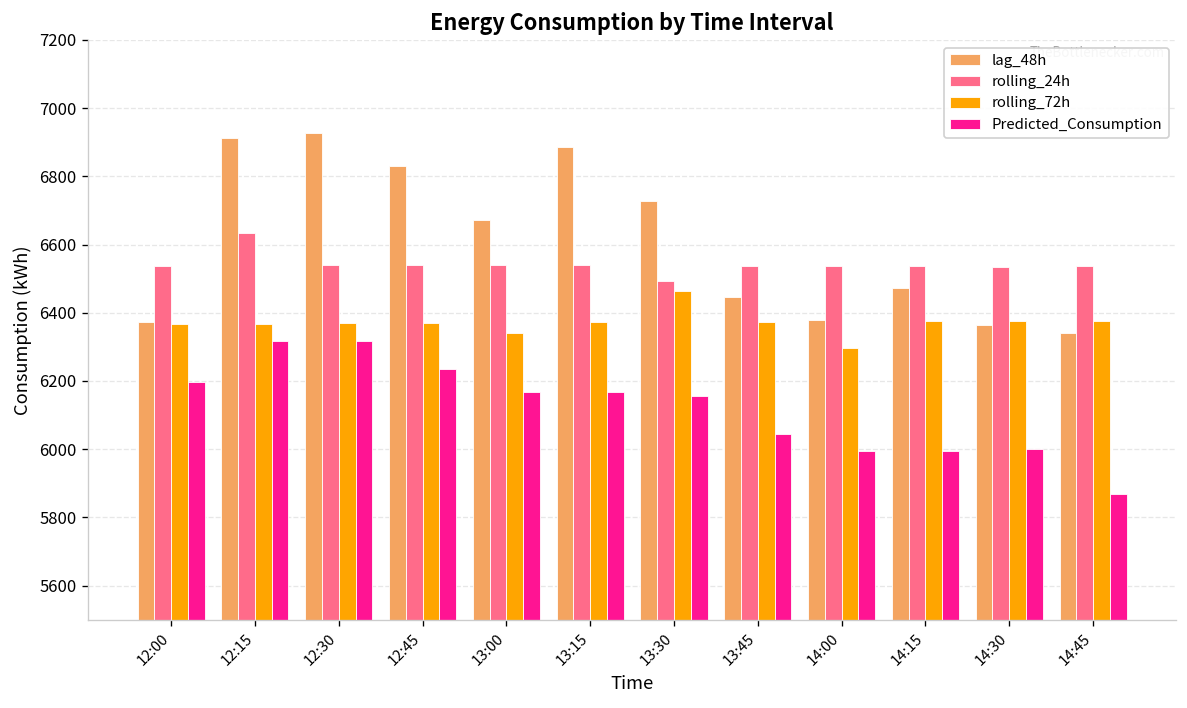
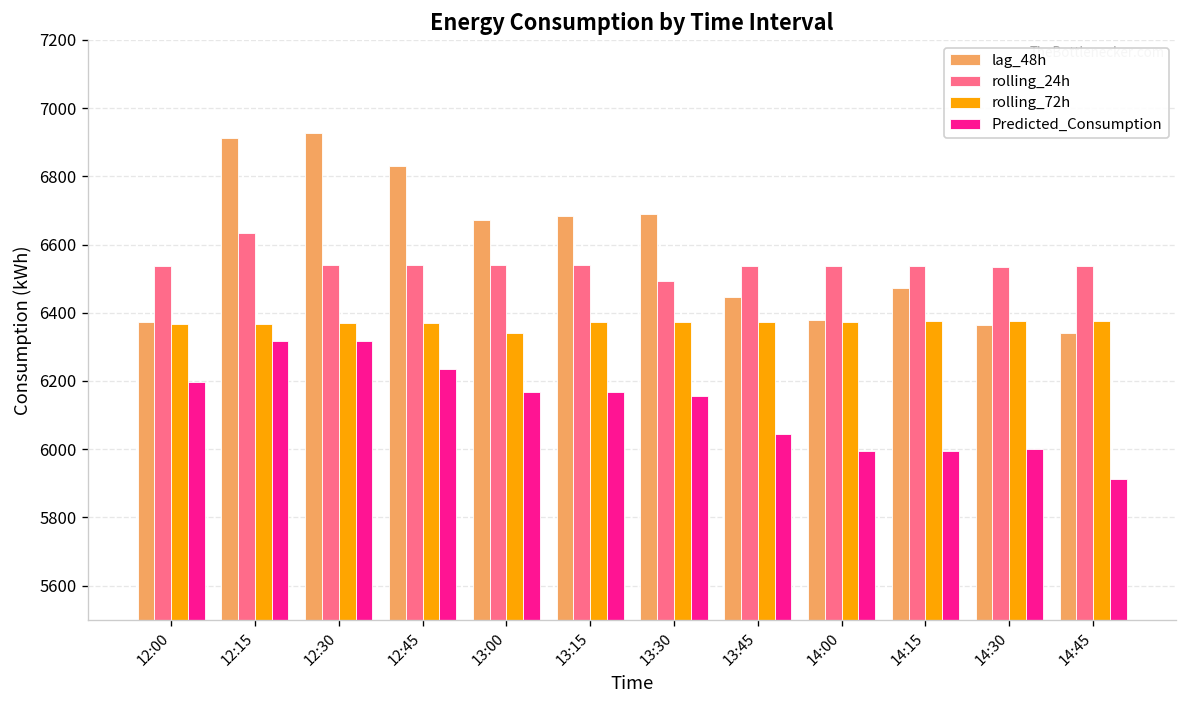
  {
    "lag_48h": {
      "12:00": 6370,
      "12:15": 6910,
      "12:30": 6930,
      "12:45": 6830,
      "13:00": 6670,
-     "13:15": 6890,
-     "13:30": 6730,
+     "13:15": 6690,
+     "13:30": 6690,
      "13:45": 6450,
      "14:00": 6380,
      "14:15": 6470,
      "14:30": 6370,
      "14:45": 6340
    },
    "rolling_24h": {
      "12:00": 6540,
      "12:15": 6630,
      "12:30": 6540,
      "12:45": 6540,
      "13:00": 6540,
      "13:15": 6540,
      "13:30": 6490,
      "13:45": 6540,
      "14:00": 6540,
      "14:15": 6540,
      "14:30": 6540,
      "14:45": 6540
    },
    "rolling_72h": {
      "12:00": 6370,
      "12:15": 6370,
      "12:30": 6370,
      "12:45": 6370,
      "13:00": 6340,
      "13:15": 6370,
-     "13:30": 6470,
+     "13:30": 6370,
      "13:45": 6370,
-     "14:00": 6300,
+     "14:00": 6370,
      "14:15": 6370,
      "14:30": 6380,
      "14:45": 6380
    },
    "Predicted_Consumption": {
      "12:00": 6200,
      "12:15": 6320,
      "12:30": 6320,
      "12:45": 6240,
      "13:00": 6170,
      "13:15": 6170,
      "13:30": 6160,
      "13:45": 6040,
      "14:00": 5990,
      "14:15": 5990,
      "14:30": 6000,
-     "14:45": 5870
+     "14:45": 5910
    }
  }
